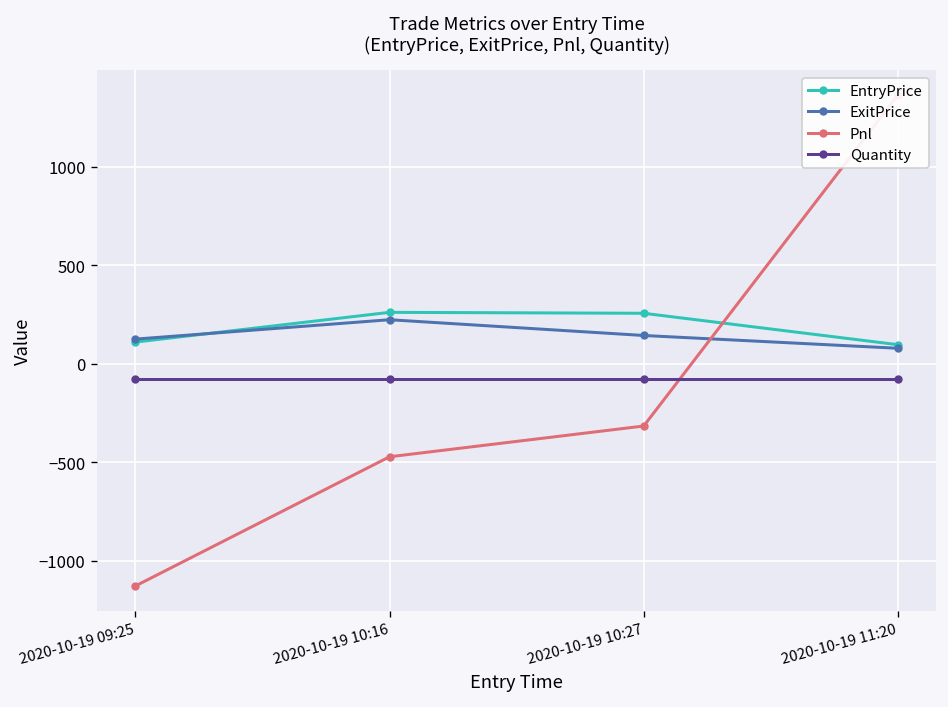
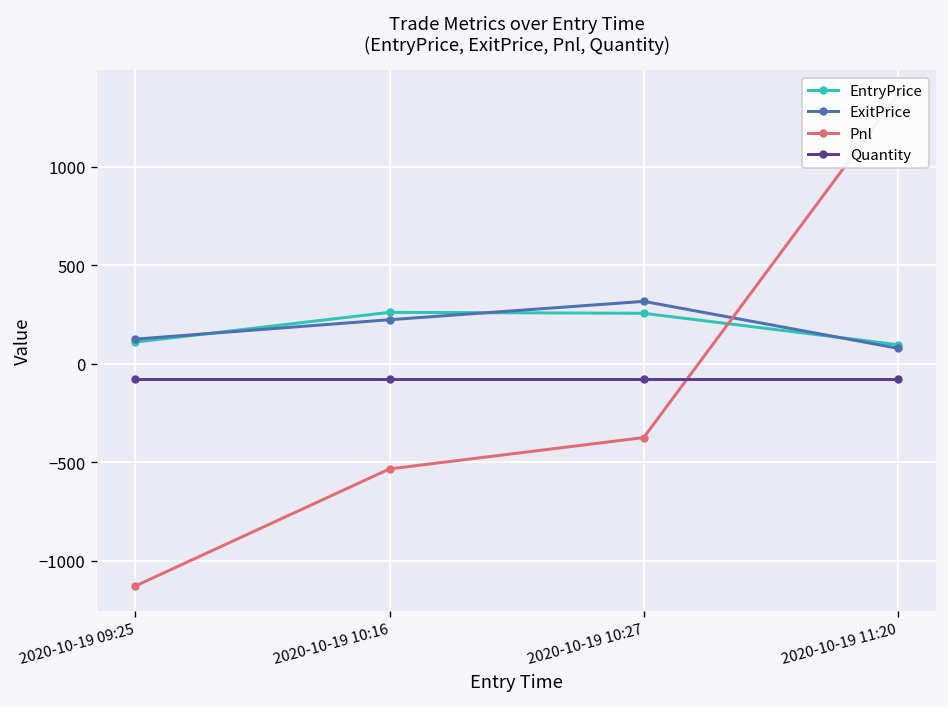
  {
    "EntryPrice": {
      "2020-10-19 10:16": 260,
      "2020-10-19 10:27": 260,
      "2020-10-19 11:20": 100
    },
    "ExitPrice": {
      "2020-10-19 10:16": 220,
-     "2020-10-19 10:27": 140,
+     "2020-10-19 10:27": 320,
      "2020-10-19 11:20": 80
    },
    "Pnl": {
      "2020-10-19 09:25": -1130,
-     "2020-10-19 10:16": -470,
-     "2020-10-19 10:27": -320
+     "2020-10-19 10:16": -530,
+     "2020-10-19 10:27": -380
    },
    "Quantity": {
      "2020-10-19 09:25": -80,
      "2020-10-19 10:16": -80,
      "2020-10-19 10:27": -80,
      "2020-10-19 11:20": -80
    }
  }
